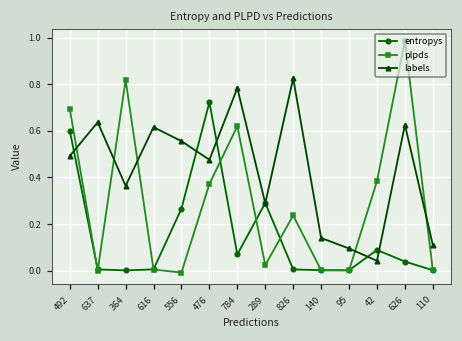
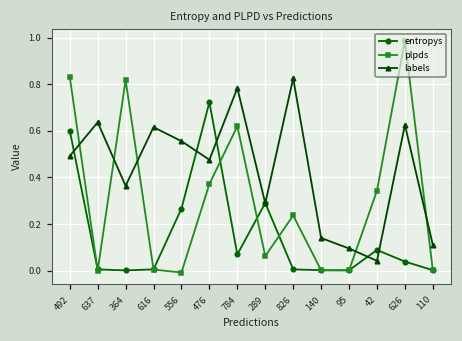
  {
    "plpds": {
-     "492": 0.69,
+     "492": 0.83,
      "364": 0.82,
      "556": -0.01,
      "476": 0.37,
      "784": 0.62,
-     "289": 0.02,
+     "289": 0.06,
      "826": 0.24,
-     "42": 0.38
+     "42": 0.34
    }
  }
